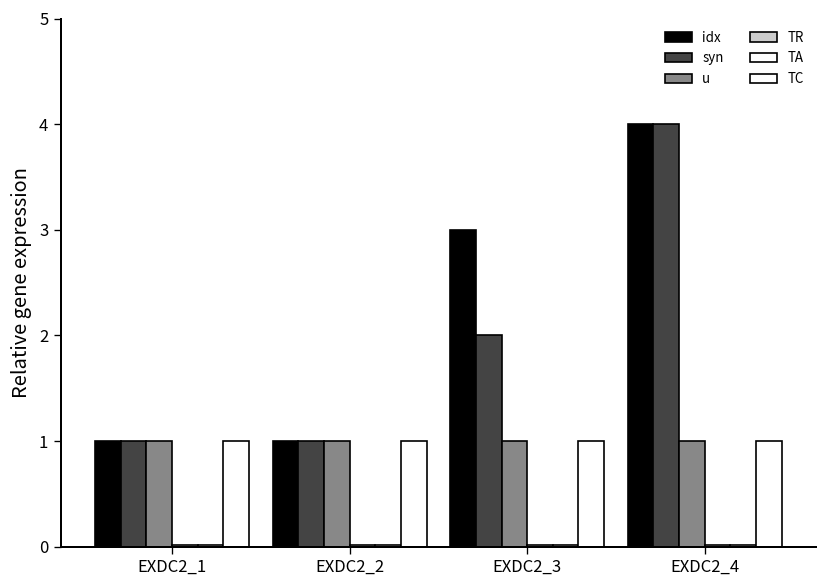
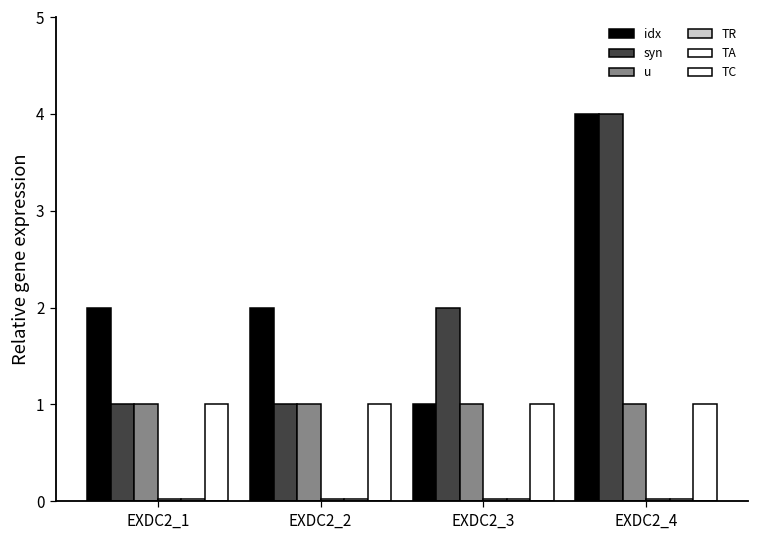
  {
    "idx": {
-     "EXDC2_1": 1,
-     "EXDC2_2": 1,
-     "EXDC2_3": 3,
+     "EXDC2_1": 2,
+     "EXDC2_2": 2,
+     "EXDC2_3": 1,
      "EXDC2_4": 4
    },
    "syn": {
      "EXDC2_1": 1,
      "EXDC2_2": 1,
      "EXDC2_3": 2,
      "EXDC2_4": 4
    },
    "u": {
      "EXDC2_1": 1,
      "EXDC2_2": 1,
      "EXDC2_3": 1,
      "EXDC2_4": 1
    }
  }
